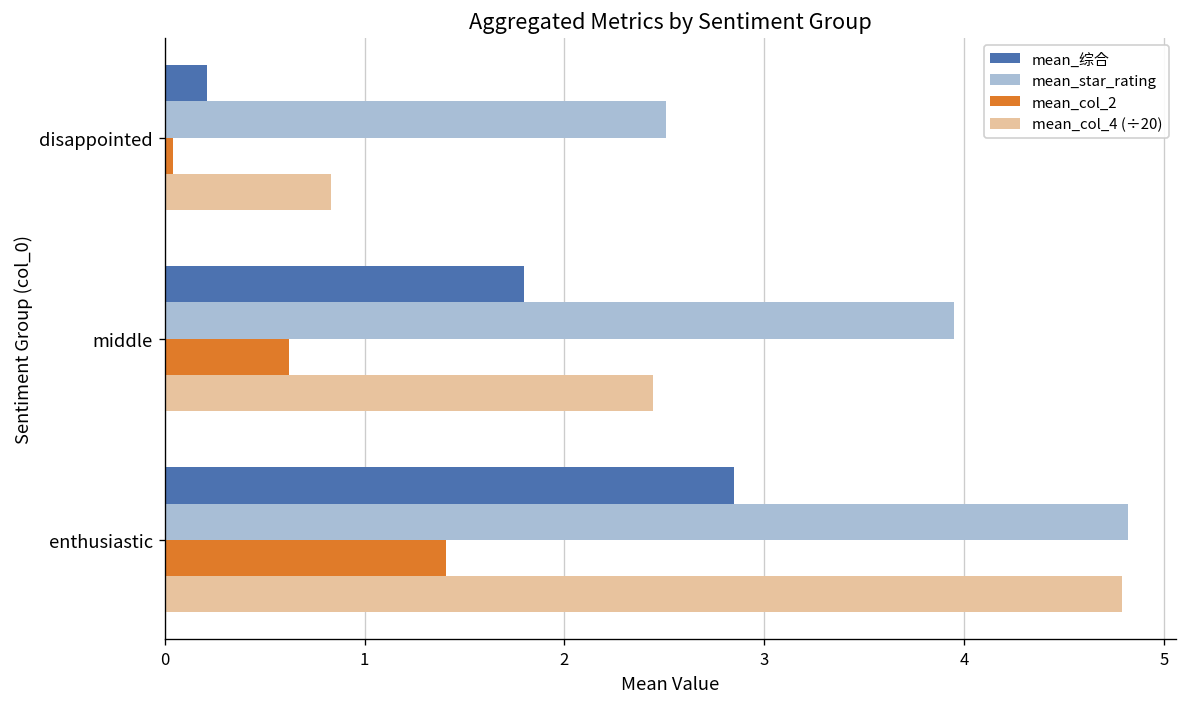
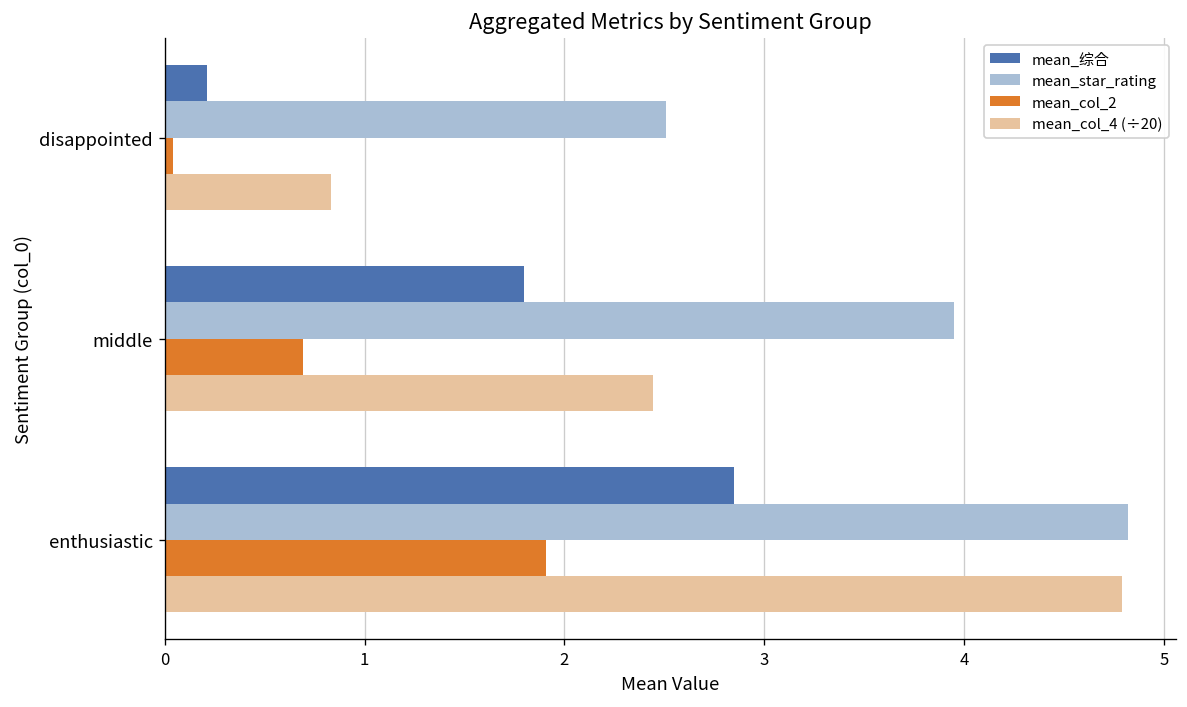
  {
    "mean_综合": {
      "disappointed": 0.21,
      "middle": 1.80,
      "enthusiastic": 2.85
    },
    "mean_star_rating": {
      "disappointed": 2.51,
      "middle": 3.95,
      "enthusiastic": 4.82
    },
    "mean_col_2": {
      "disappointed": 0.04,
-     "middle": 0.62,
-     "enthusiastic": 1.41
+     "middle": 0.69,
+     "enthusiastic": 1.91
    },
    "mean_col_4 (÷20)": {
      "disappointed": 0.83,
      "middle": 2.44,
      "enthusiastic": 4.79
    }
  }
